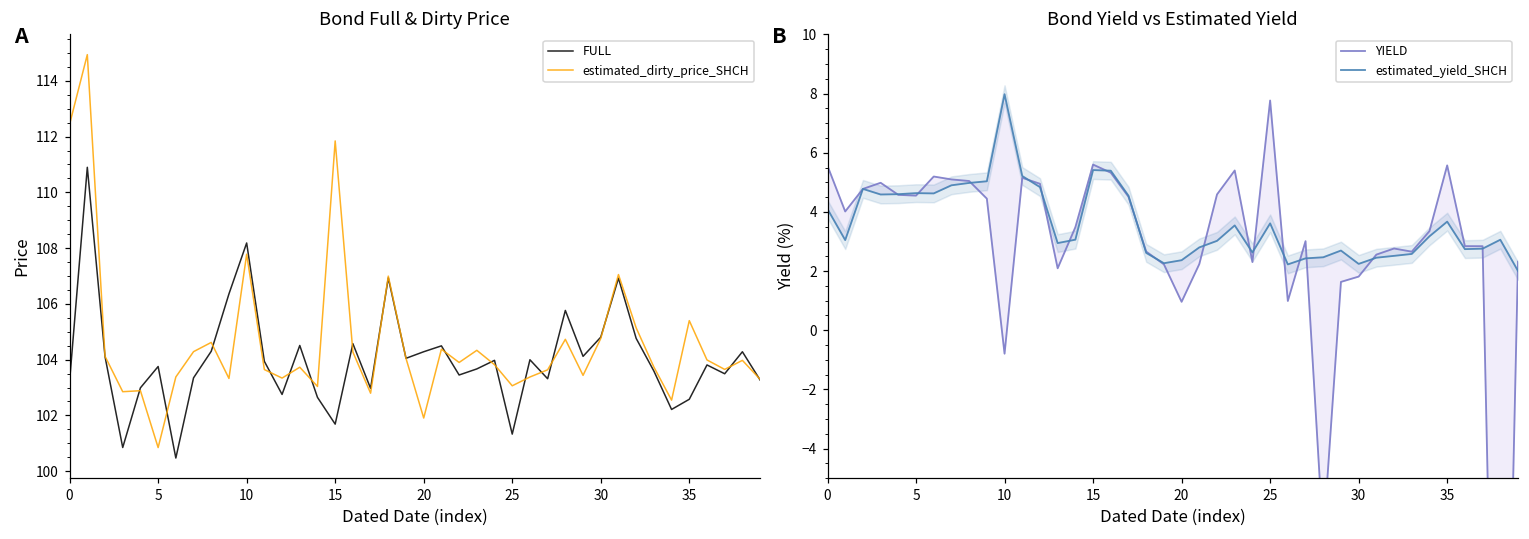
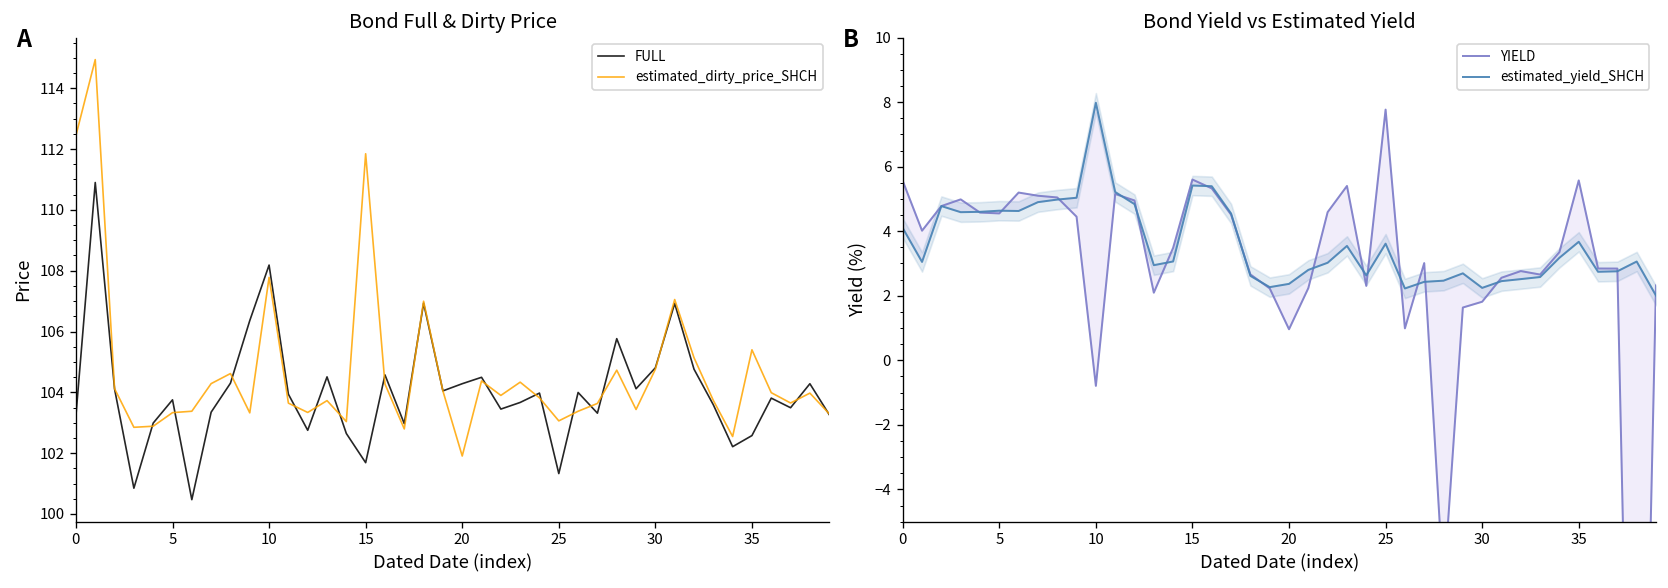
  {
    "Bond Full & Dirty Price": {
      "FULL": {
        "0": 103.2,
        "5": 103.8,
        "10": 108.2,
        "15": 101.7,
        "20": 104.3,
        "25": 101.3,
        "35": 102.6
      },
      "estimated_dirty_price_SHCH": {
        "0": 112.4,
-       "5": 100.8,
+       "5": 103.3,
        "10": 107.8,
        "15": 111.8,
        "20": 101.9,
        "25": 103.1,
        "35": 105.4
      }
    }
  }
